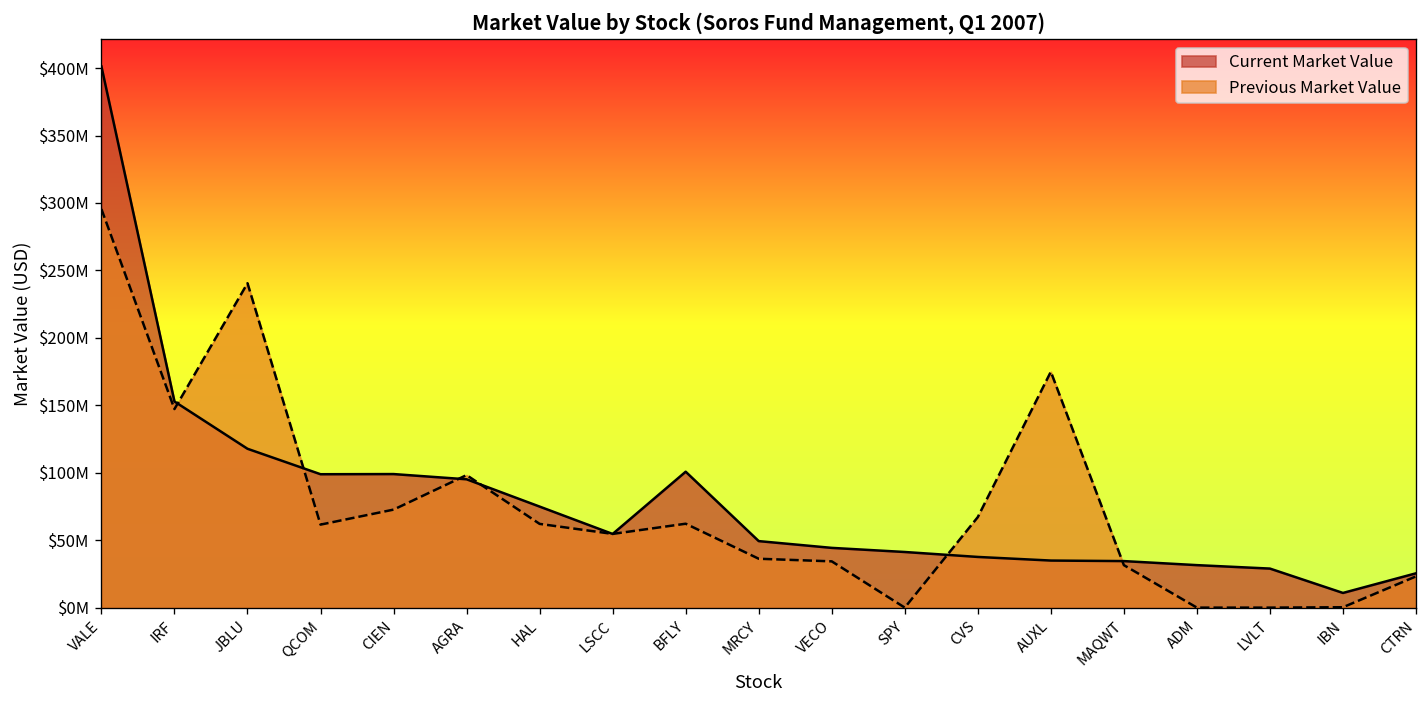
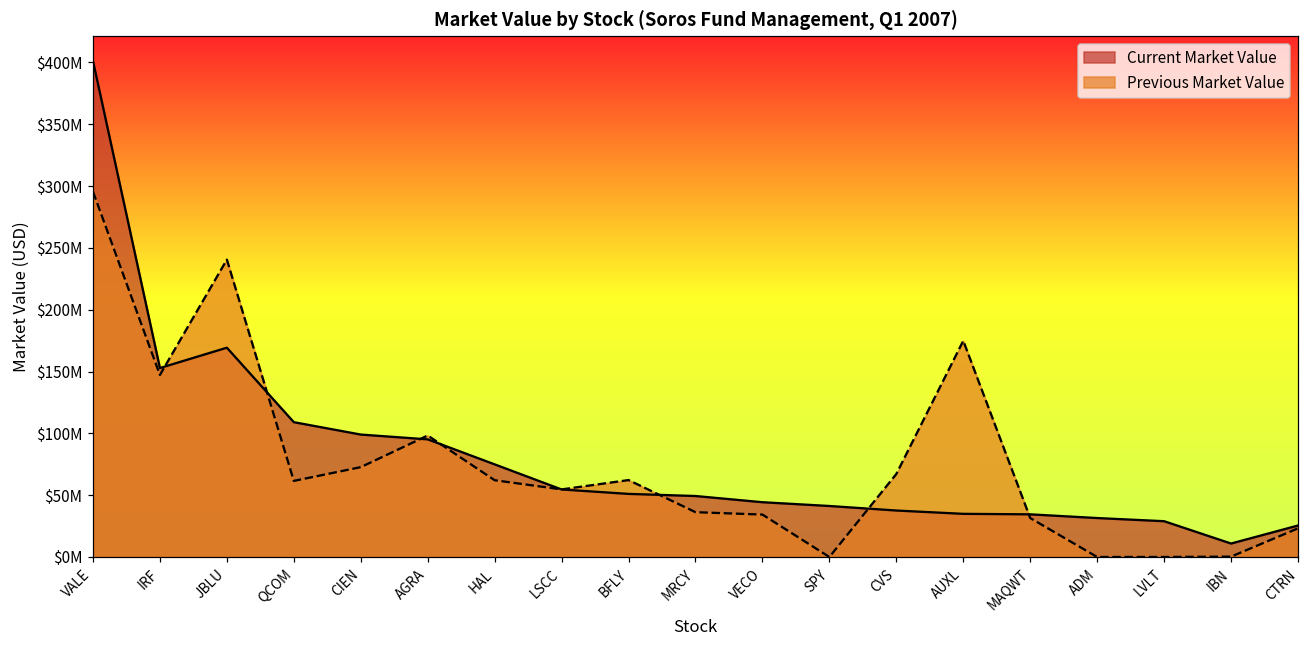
  {
    "Current Market Value": {
      "VALE": "$401000000",
      "IRF": "$153000000",
-     "JBLU": "$118000000",
-     "QCOM": "$99000000",
+     "JBLU": "$169000000",
+     "QCOM": "$109000000",
      "CIEN": "$99000000",
      "AGRA": "$95000000",
      "HAL": "$75000000",
-     "BFLY": "$101000000",
+     "BFLY": "$51000000",
      "MRCY": "$49000000",
      "VECO": "$44000000",
      "SPY": "$41000000",
      "CVS": "$38000000",
      "AUXL": "$35000000",
      "MAQWT": "$35000000",
      "ADM": "$32000000",
      "LVLT": "$29000000",
      "IBN": "$11000000",
      "CTRN": "$25000000"
    },
    "Previous Market Value": {
      "VALE": "$295000000",
      "IRF": "$147000000",
      "JBLU": "$241000000",
      "QCOM": "$62000000",
      "CIEN": "$73000000",
      "AGRA": "$98000000",
      "HAL": "$62000000",
      "BFLY": "$62000000",
      "MRCY": "$36000000",
      "VECO": "$34000000",
      "SPY": "$0",
      "CVS": "$67000000",
      "AUXL": "$175000000",
      "MAQWT": "$32000000",
      "ADM": "$0",
      "LVLT": "$0",
      "IBN": "$0",
      "CTRN": "$23000000"
    }
  }
